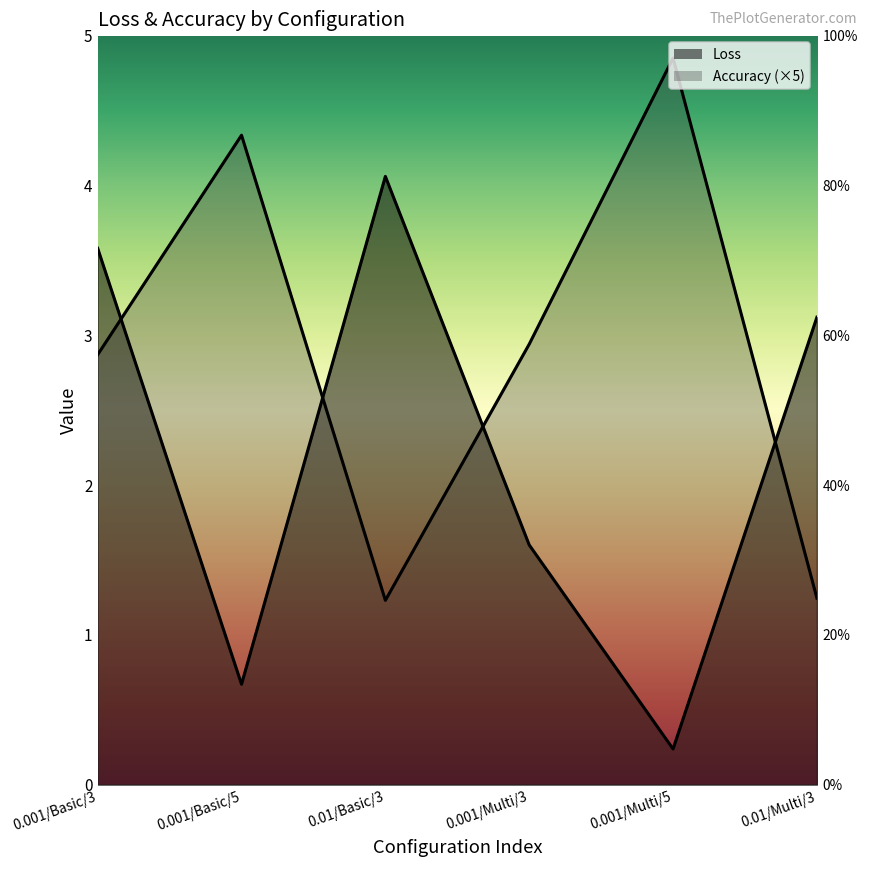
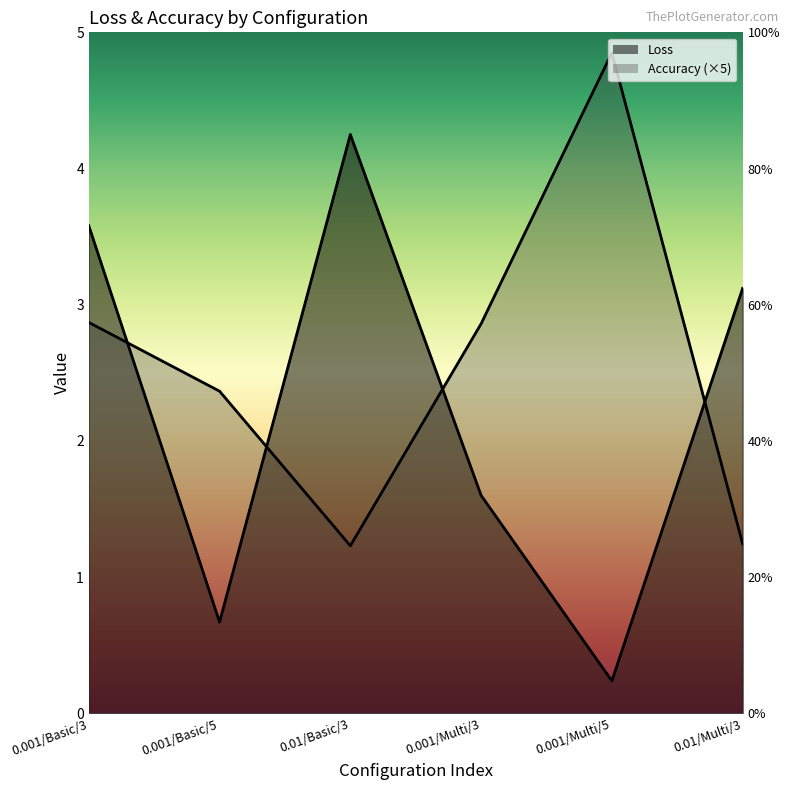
  {
    "Loss": {
      "0.001/Basic/3": 3.58,
      "0.001/Basic/5": 0.67,
-     "0.01/Basic/3": 4.06,
+     "0.01/Basic/3": 4.25,
      "0.001/Multi/3": 1.60,
      "0.001/Multi/5": 0.24,
      "0.01/Multi/3": 3.12
    },
    "Accuracy (×5)": {
      "0.001/Basic/3": 2.87,
-     "0.001/Basic/5": 4.34,
+     "0.001/Basic/5": 2.36,
      "0.01/Basic/3": 1.23,
-     "0.001/Multi/3": 2.94,
+     "0.001/Multi/3": 2.86,
      "0.01/Multi/3": 1.25
    }
  }
